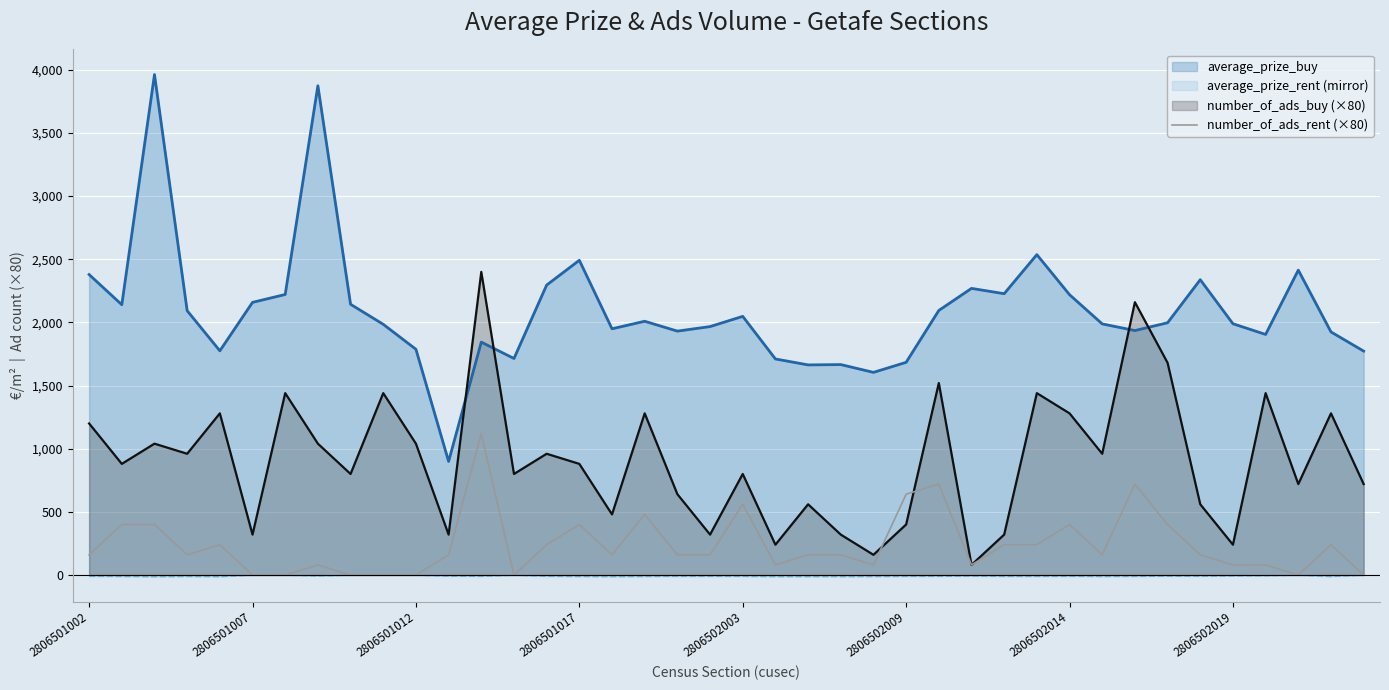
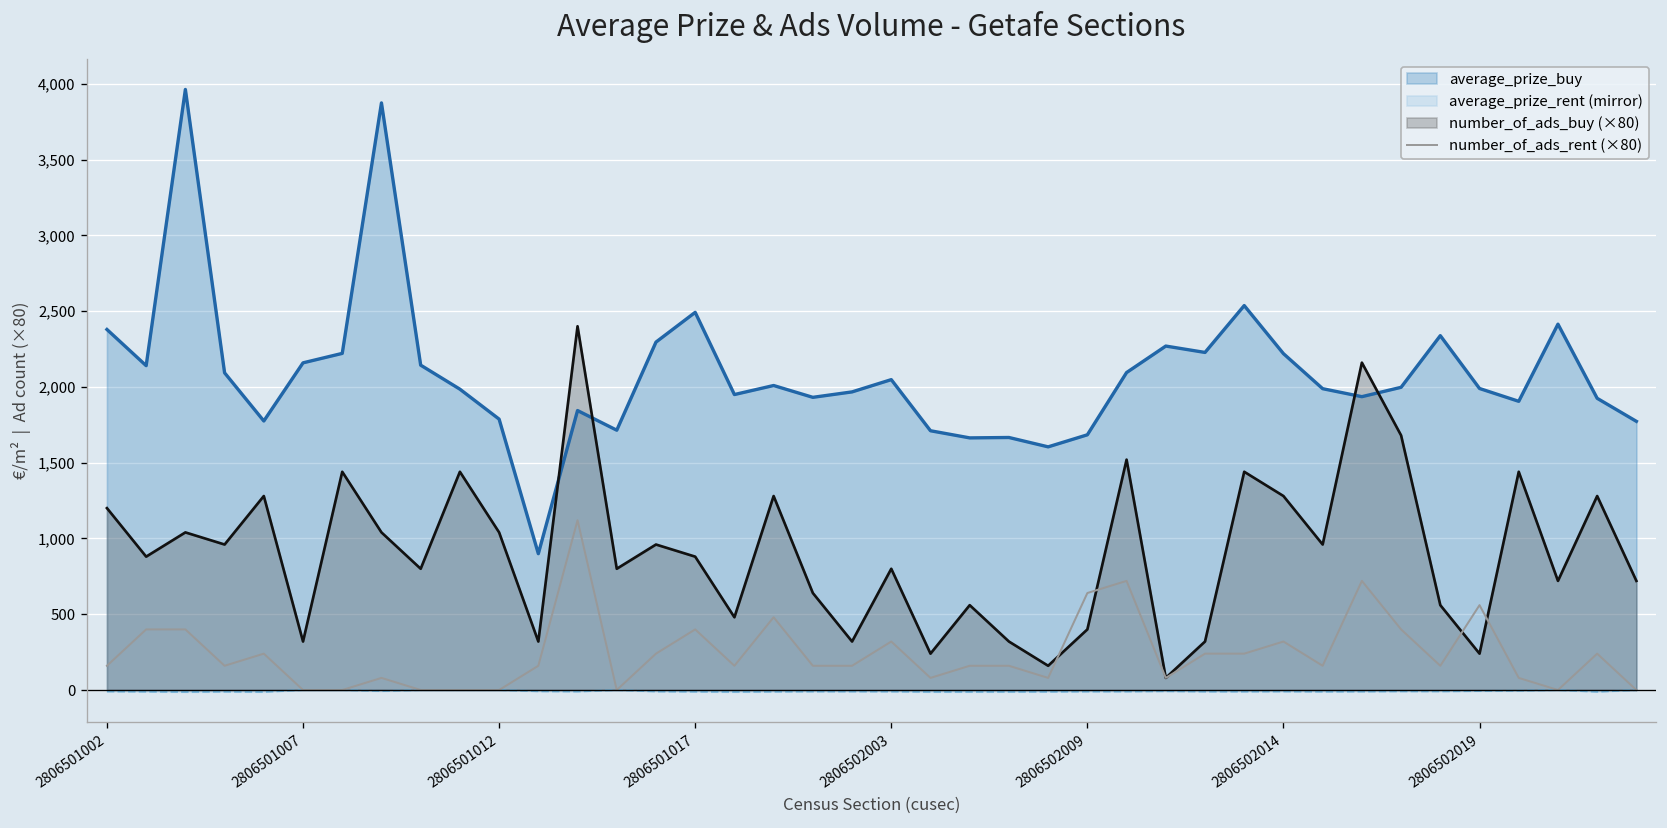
  {
    "number_of_ads_rent (×80)": {
      "2806501002": 160,
      "2806501017": 400,
-     "2806502003": 560,
+     "2806502003": 320,
      "2806502009": 640,
-     "2806502014": 400,
-     "2806502019": 80
+     "2806502014": 320,
+     "2806502019": 560
    }
  }
